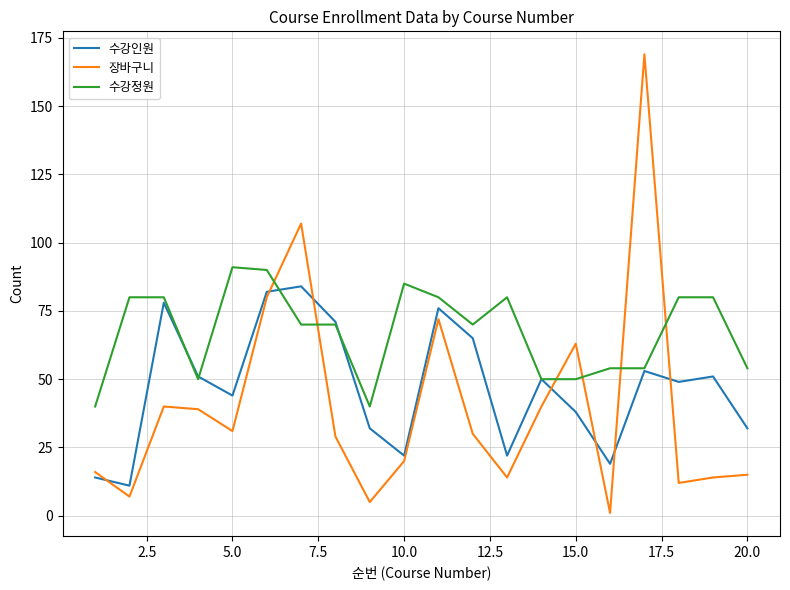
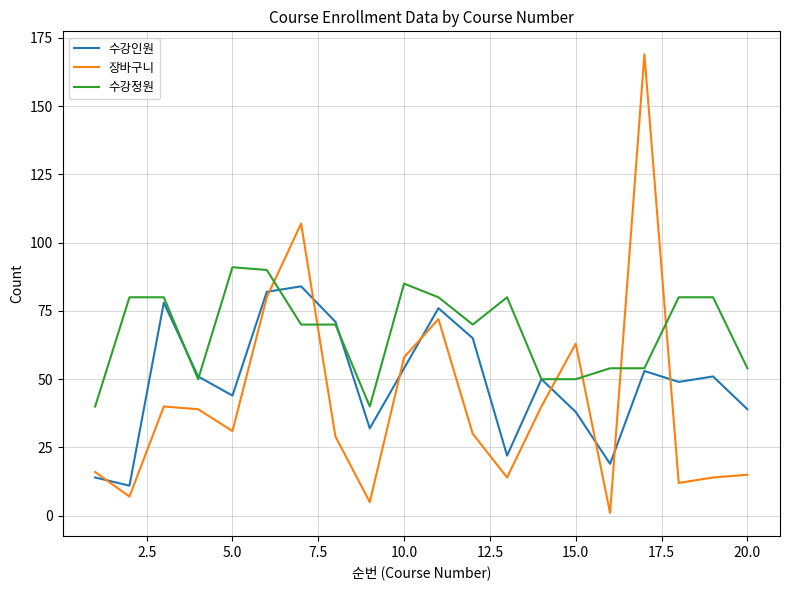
  {
    "수강인원": {
      "5.0": 44,
-     "10.0": 22,
+     "10.0": 54,
      "15.0": 38,
-     "20.0": 32
+     "20.0": 39
    },
    "장바구니": {
      "5.0": 31,
-     "10.0": 20,
+     "10.0": 58,
      "15.0": 63,
      "20.0": 15
    },
    "수강정원": {
      "5.0": 91,
      "10.0": 85,
      "15.0": 50,
      "20.0": 54
    }
  }
